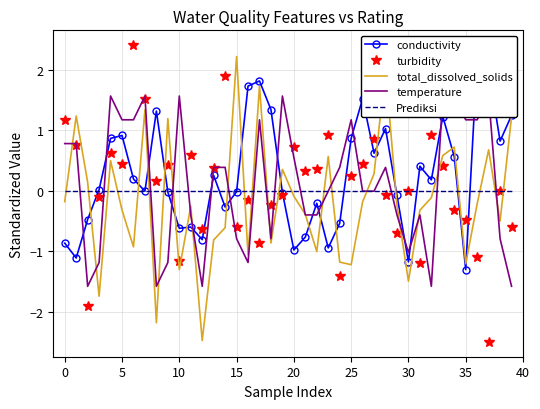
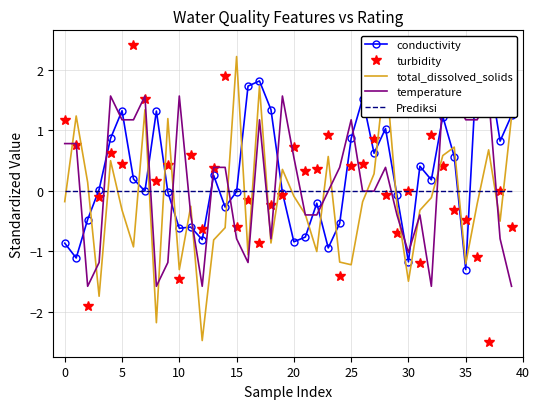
  {
    "conductivity": {
      "0": -0.9,
-     "5": 0.9,
+     "5": 1.3,
      "10": -0.6,
-     "20": -1.0,
+     "20": -0.8,
      "25": 0.9,
      "30": -1.2,
      "35": -1.3
    },
    "turbidity": {
      "0": 1.2,
      "5": 0.5,
-     "10": -1.2,
+     "10": -1.5,
      "15": -0.6,
      "20": 0.7,
-     "25": 0.3,
+     "25": 0.4,
      "35": -0.5
    },
    "total_dissolved_solids": {
      "0": -0.2,
      "5": -0.3,
      "10": -1.3,
      "15": 2.2,
      "20": -0.1,
      "25": -1.2,
      "30": -1.5,
      "35": -1.2
    },
    "temperature": {
      "0": 0.8,
      "5": 1.2,
      "10": 1.6,
      "15": -0.8,
      "20": 0.6,
      "25": 1.2,
      "30": -1.0,
      "35": 1.2
    },
    "Prediksi": {
      "0": 0.0,
      "5": 0.0,
      "10": 0.0,
      "20": 0.0,
      "25": 0.0,
      "35": 0.0
    }
  }
